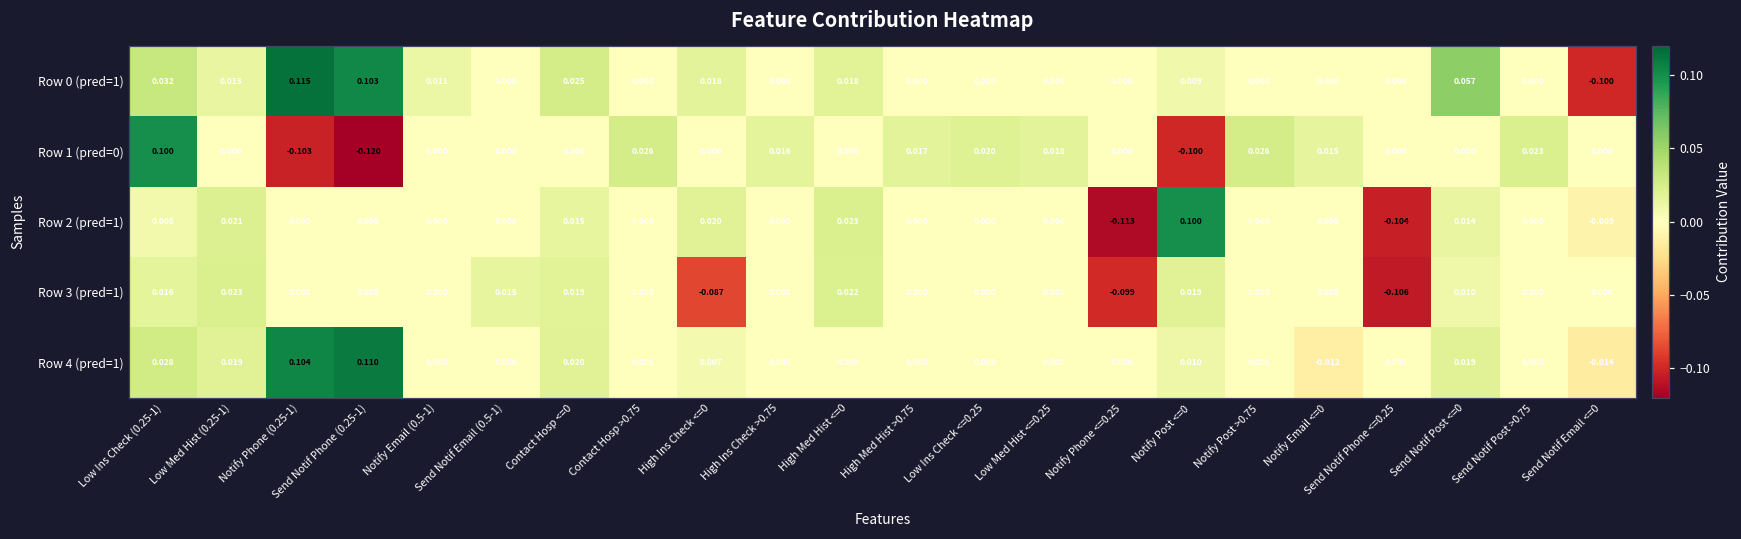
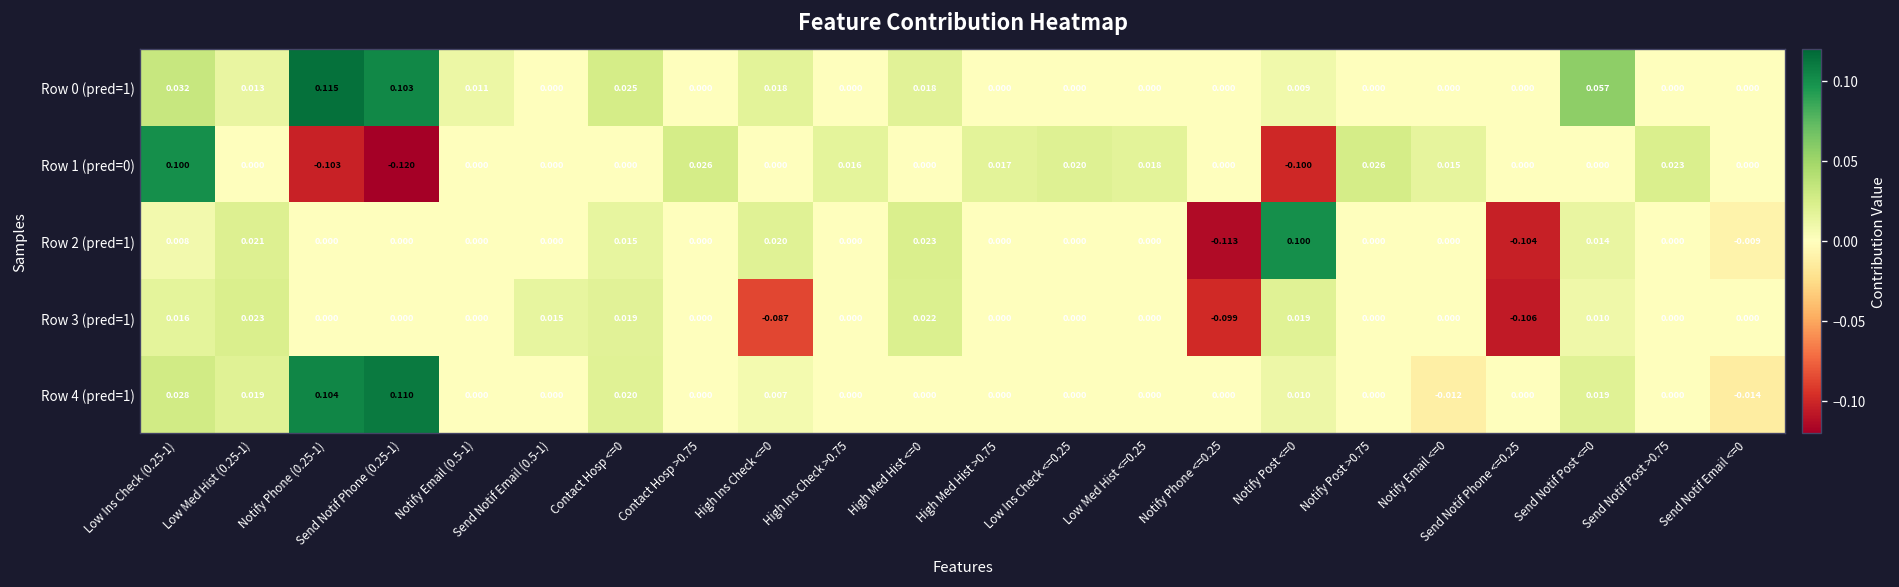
  {
    "Row 0 (pred=1)": {
      "Low Ins Check (0.25-1)": 0.032,
      "Low Med Hist (0.25-1)": 0.013,
      "Notify Phone (0.25-1)": 0.115,
      "Send Notif Phone (0.25-1)": 0.103,
      "Notify Email (0.5-1)": 0.011,
      "Send Notif Email (0.5-1)": 0.000,
      "Contact Hosp <=0": 0.025,
      "Contact Hosp >0.75": 0.000,
      "High Ins Check <=0": 0.018,
      "High Ins Check >0.75": 0.000,
      "High Med Hist <=0": 0.018,
      "High Med Hist >0.75": 0.000,
      "Low Ins Check <=0.25": 0.000,
      "Low Med Hist <=0.25": 0.000,
      "Notify Phone <=0.25": 0.000,
      "Notify Post <=0": 0.009,
      "Notify Post >0.75": 0.000,
      "Notify Email <=0": 0.000,
      "Send Notif Phone <=0.25": 0.000,
      "Send Notif Post <=0": 0.057,
      "Send Notif Post >0.75": 0.000,
-     "Send Notif Email <=0": -0.100
+     "Send Notif Email <=0": 0.000
    },
    "Row 1 (pred=0)": {
      "Low Ins Check (0.25-1)": 0.100,
      "Low Med Hist (0.25-1)": 0.000,
      "Notify Phone (0.25-1)": -0.103,
      "Send Notif Phone (0.25-1)": -0.120,
      "Notify Email (0.5-1)": 0.000,
      "Send Notif Email (0.5-1)": 0.000,
      "Contact Hosp <=0": 0.000,
      "Contact Hosp >0.75": 0.026,
      "High Ins Check <=0": 0.000,
      "High Ins Check >0.75": 0.016,
      "High Med Hist <=0": 0.000,
      "High Med Hist >0.75": 0.017,
      "Low Ins Check <=0.25": 0.020,
      "Low Med Hist <=0.25": 0.018,
      "Notify Phone <=0.25": 0.000,
      "Notify Post <=0": -0.100,
      "Notify Post >0.75": 0.026,
      "Notify Email <=0": 0.015,
      "Send Notif Phone <=0.25": 0.000,
      "Send Notif Post <=0": 0.000,
      "Send Notif Post >0.75": 0.023,
      "Send Notif Email <=0": 0.000
    },
    "Row 2 (pred=1)": {
      "Low Ins Check (0.25-1)": 0.008,
      "Low Med Hist (0.25-1)": 0.021,
      "Notify Phone (0.25-1)": 0.000,
      "Send Notif Phone (0.25-1)": 0.000,
      "Notify Email (0.5-1)": 0.000,
      "Send Notif Email (0.5-1)": 0.000,
      "Contact Hosp <=0": 0.015,
      "Contact Hosp >0.75": 0.000,
      "High Ins Check <=0": 0.020,
      "High Ins Check >0.75": 0.000,
      "High Med Hist <=0": 0.023,
      "High Med Hist >0.75": 0.000,
      "Low Ins Check <=0.25": 0.000,
      "Low Med Hist <=0.25": 0.000,
      "Notify Phone <=0.25": -0.113,
      "Notify Post <=0": 0.100,
      "Notify Post >0.75": 0.000,
      "Notify Email <=0": 0.000,
      "Send Notif Phone <=0.25": -0.104,
      "Send Notif Post <=0": 0.014,
      "Send Notif Post >0.75": 0.000,
      "Send Notif Email <=0": -0.009
    },
    "Row 3 (pred=1)": {
      "Low Ins Check (0.25-1)": 0.016,
      "Low Med Hist (0.25-1)": 0.023,
      "Notify Phone (0.25-1)": 0.000,
      "Send Notif Phone (0.25-1)": 0.000,
      "Notify Email (0.5-1)": 0.000,
      "Send Notif Email (0.5-1)": 0.015,
      "Contact Hosp <=0": 0.019,
      "Contact Hosp >0.75": 0.000,
      "High Ins Check <=0": -0.087,
      "High Ins Check >0.75": 0.000,
      "High Med Hist <=0": 0.022,
      "High Med Hist >0.75": 0.000,
      "Low Ins Check <=0.25": 0.000,
      "Low Med Hist <=0.25": 0.000,
      "Notify Phone <=0.25": -0.099,
      "Notify Post <=0": 0.019,
      "Notify Post >0.75": 0.000,
      "Notify Email <=0": 0.000,
      "Send Notif Phone <=0.25": -0.106,
      "Send Notif Post <=0": 0.010,
      "Send Notif Post >0.75": 0.000,
      "Send Notif Email <=0": 0.000
    },
    "Row 4 (pred=1)": {
      "Low Ins Check (0.25-1)": 0.028,
      "Low Med Hist (0.25-1)": 0.019,
      "Notify Phone (0.25-1)": 0.104,
      "Send Notif Phone (0.25-1)": 0.110,
      "Notify Email (0.5-1)": 0.000,
      "Send Notif Email (0.5-1)": 0.000,
      "Contact Hosp <=0": 0.020,
      "Contact Hosp >0.75": 0.000,
      "High Ins Check <=0": 0.007,
      "High Ins Check >0.75": 0.000,
      "High Med Hist <=0": 0.000,
      "High Med Hist >0.75": 0.000,
      "Low Ins Check <=0.25": 0.000,
      "Low Med Hist <=0.25": 0.000,
      "Notify Phone <=0.25": 0.000,
      "Notify Post <=0": 0.010,
      "Notify Post >0.75": 0.000,
      "Notify Email <=0": -0.012,
      "Send Notif Phone <=0.25": 0.000,
      "Send Notif Post <=0": 0.019,
      "Send Notif Post >0.75": 0.000,
      "Send Notif Email <=0": -0.014
    }
  }
